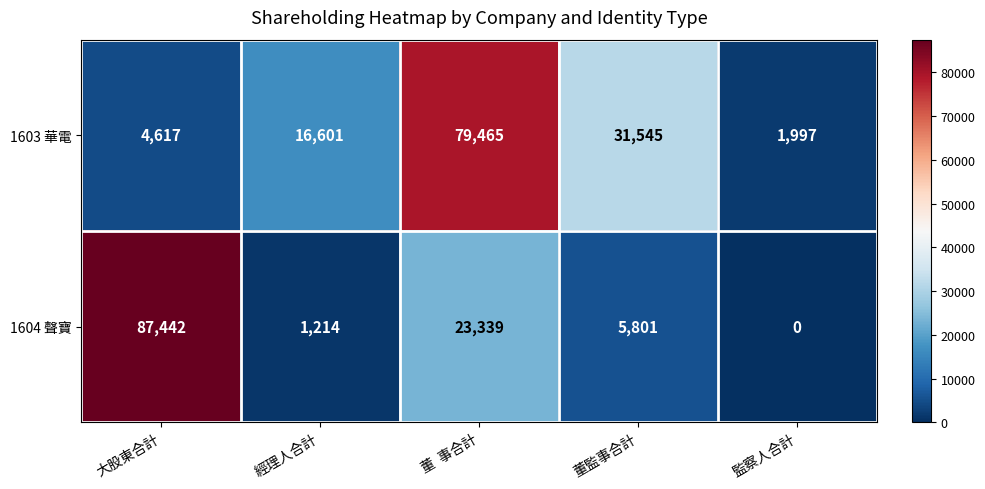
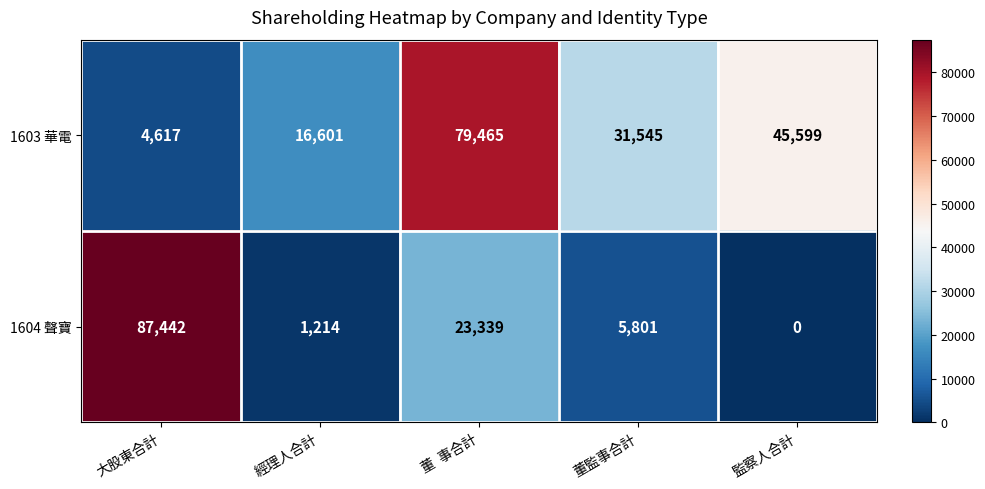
  {
    "1603 華電": {
      "大股東合計": "4,617",
      "經理人合計": "16,601",
      "董 事合計": "79,465",
      "董監事合計": "31,545",
-     "監察人合計": "1,997"
+     "監察人合計": "45,599"
    },
    "1604 聲寶": {
      "大股東合計": "87,442",
      "經理人合計": "1,214",
      "董 事合計": "23,339",
      "董監事合計": "5,801",
      "監察人合計": "0"
    }
  }
